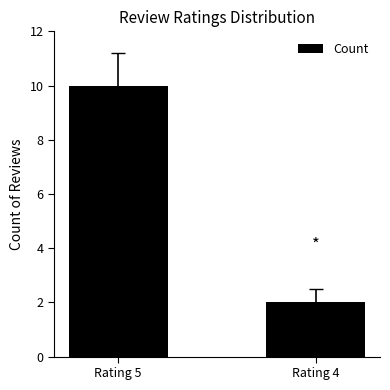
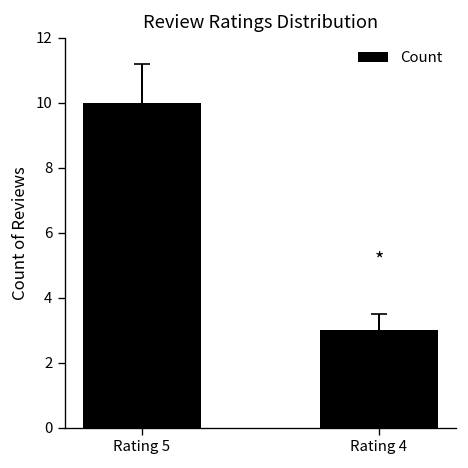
  {
    "Count": {
      "Rating 5": 10,
-     "Rating 4": 2
+     "Rating 4": 3
    }
  }
